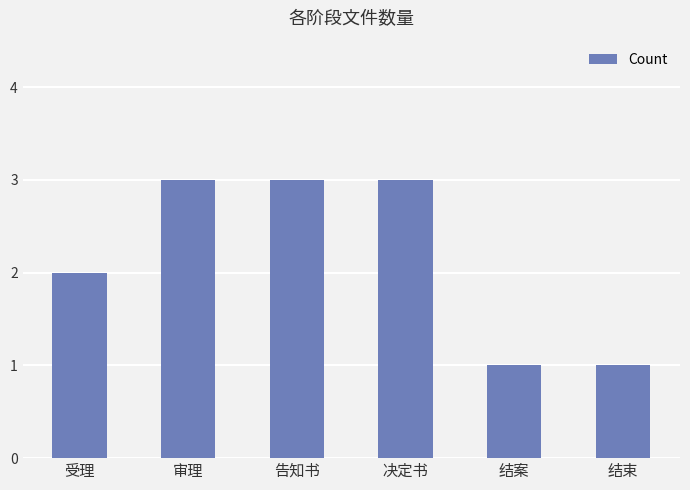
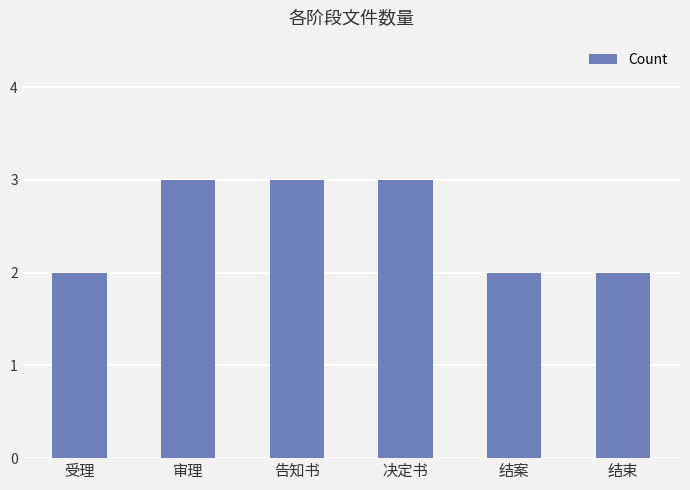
  {
    "受理": 2,
    "审理": 3,
    "告知书": 3,
    "决定书": 3,
-   "结案": 1,
-   "结束": 1
+   "结案": 2,
+   "结束": 2
  }
